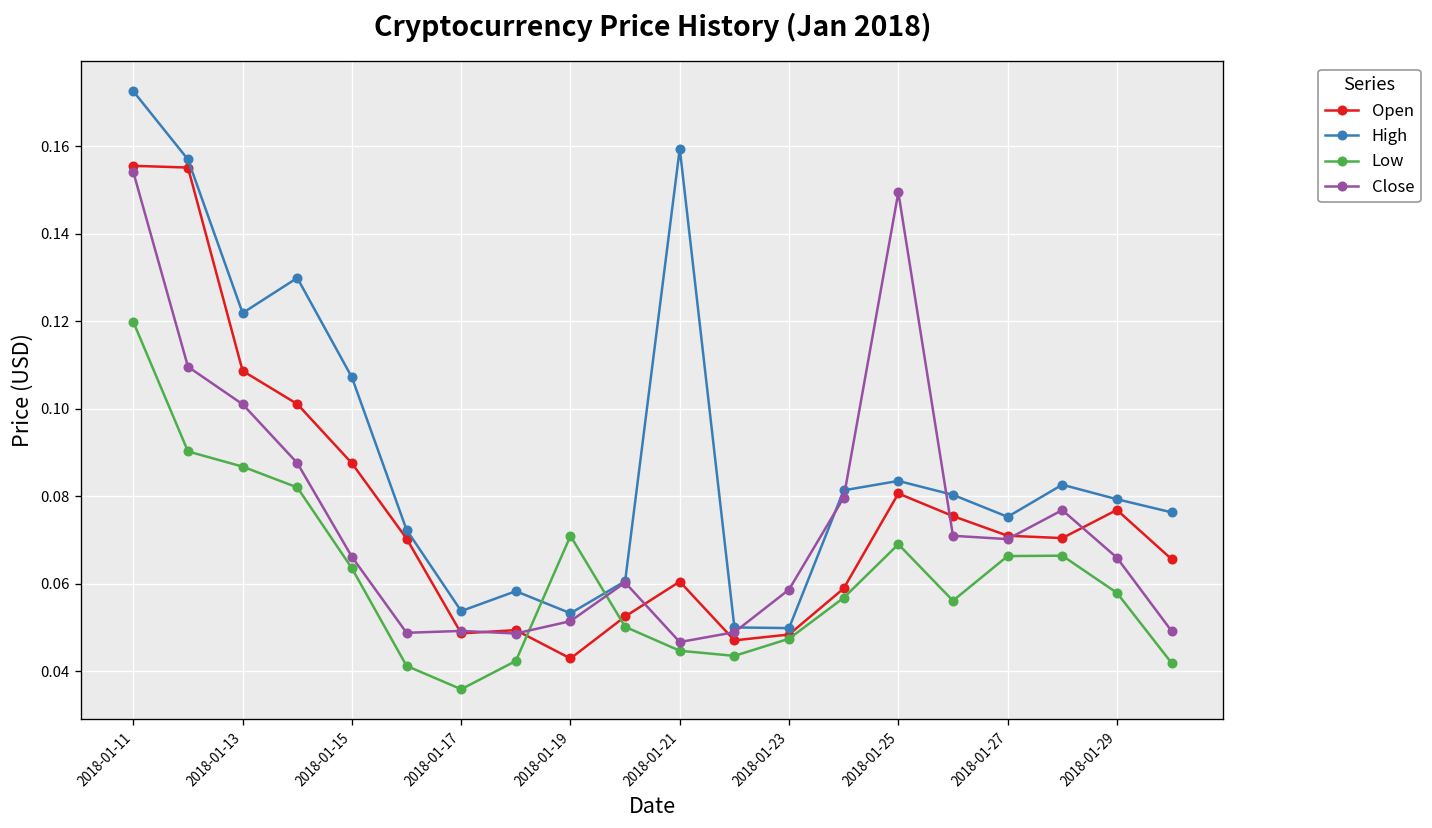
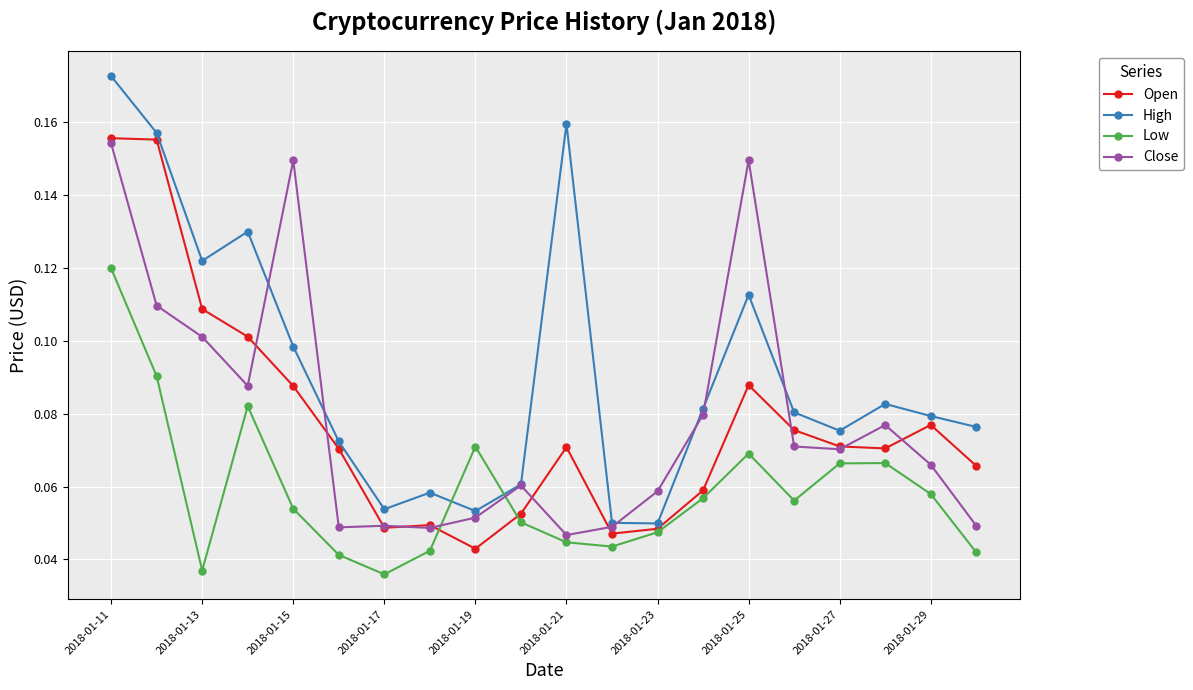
  {
    "Open": {
      "2018-01-11": 0.155,
      "2018-01-13": 0.109,
      "2018-01-15": 0.088,
      "2018-01-19": 0.043,
-     "2018-01-21": 0.061,
+     "2018-01-21": 0.071,
      "2018-01-23": 0.048,
-     "2018-01-25": 0.081,
+     "2018-01-25": 0.088,
      "2018-01-27": 0.071,
      "2018-01-29": 0.077
    },
    "High": {
      "2018-01-11": 0.173,
      "2018-01-13": 0.122,
-     "2018-01-15": 0.107,
+     "2018-01-15": 0.098,
      "2018-01-17": 0.054,
      "2018-01-19": 0.053,
      "2018-01-21": 0.159,
      "2018-01-23": 0.050,
-     "2018-01-25": 0.084,
+     "2018-01-25": 0.113,
      "2018-01-27": 0.075,
      "2018-01-29": 0.079
    },
    "Low": {
      "2018-01-11": 0.120,
-     "2018-01-13": 0.087,
-     "2018-01-15": 0.064,
+     "2018-01-13": 0.037,
+     "2018-01-15": 0.054,
      "2018-01-17": 0.036,
      "2018-01-19": 0.071,
      "2018-01-21": 0.045,
      "2018-01-23": 0.047,
      "2018-01-25": 0.069,
      "2018-01-27": 0.066,
      "2018-01-29": 0.058
    },
    "Close": {
      "2018-01-11": 0.154,
      "2018-01-13": 0.101,
-     "2018-01-15": 0.066,
+     "2018-01-15": 0.149,
      "2018-01-19": 0.051,
      "2018-01-21": 0.047,
      "2018-01-23": 0.059,
      "2018-01-25": 0.149,
      "2018-01-27": 0.070,
      "2018-01-29": 0.066
    }
  }
